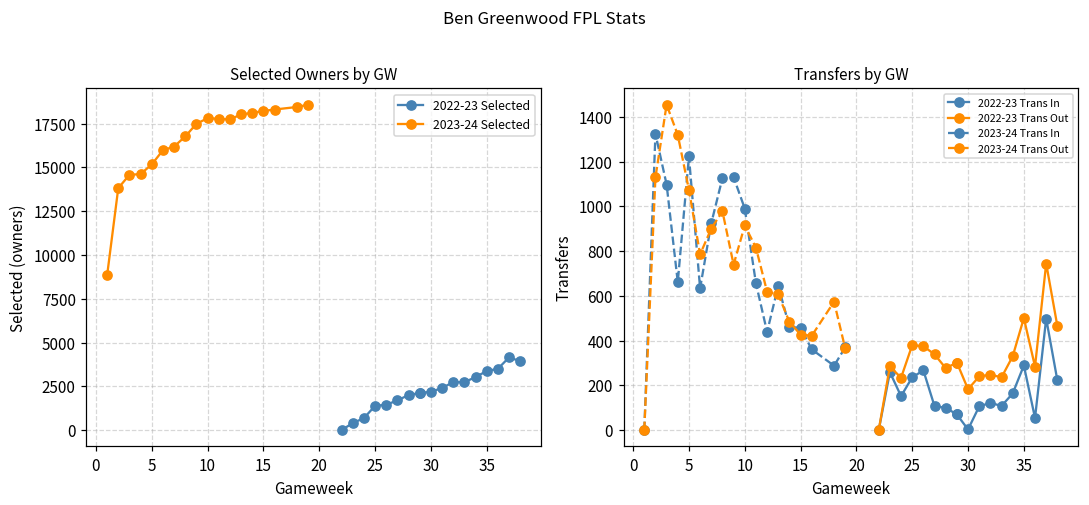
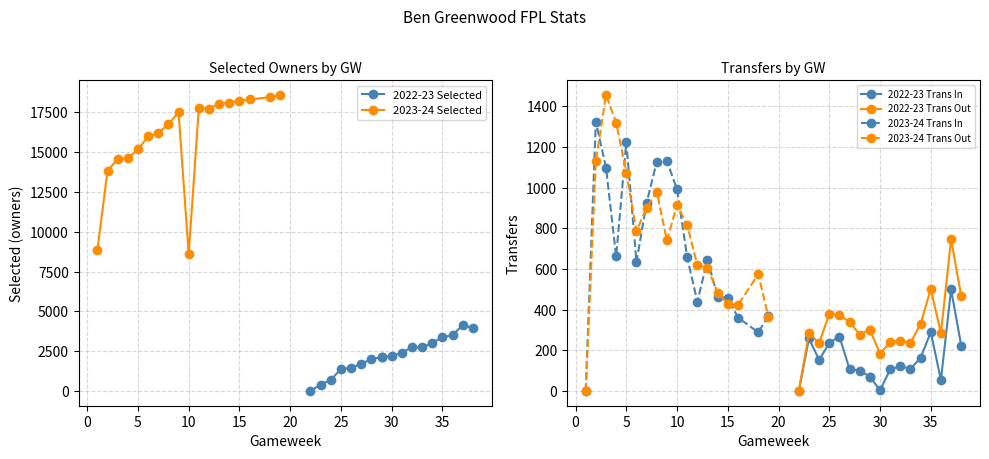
  {
    "Selected Owners by GW": {
      "2023-24 Selected": {
        "5": 15200,
-       "10": 17800,
+       "10": 8600,
        "15": 18200
      }
    }
  }
